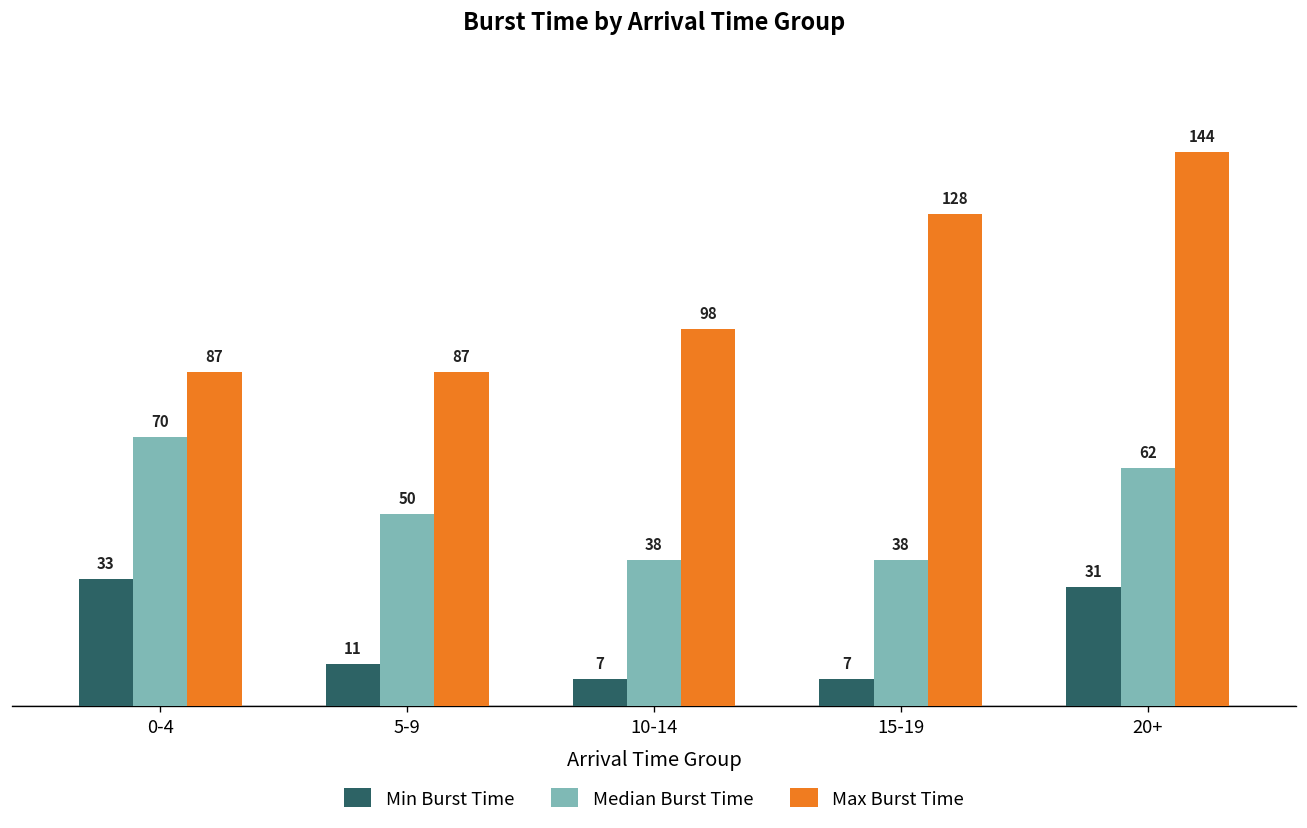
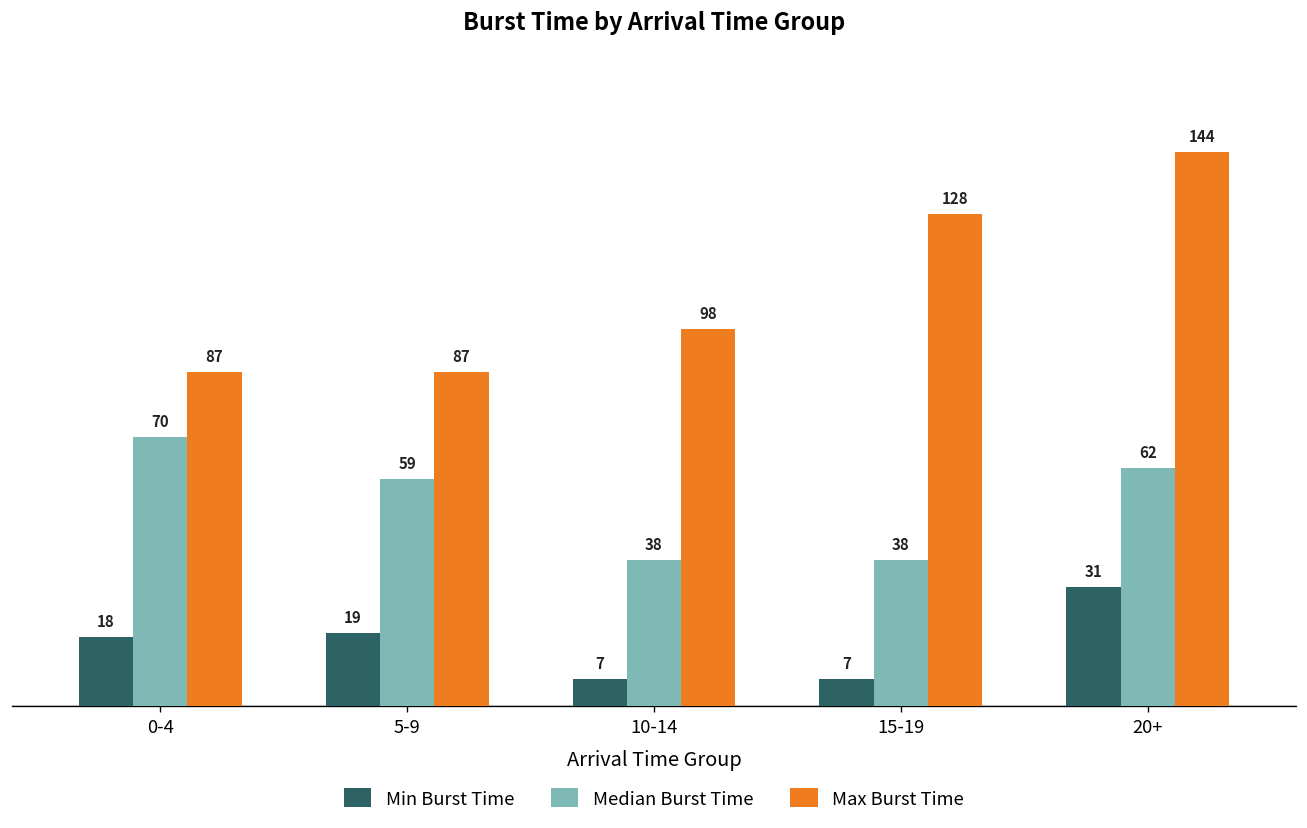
  {
    "Min Burst Time": {
-     "0-4": 33,
-     "5-9": 11,
+     "0-4": 18,
+     "5-9": 19,
      "10-14": 7,
      "15-19": 7,
      "20+": 31
    },
    "Median Burst Time": {
      "0-4": 70,
-     "5-9": 50,
+     "5-9": 59,
      "10-14": 38,
      "15-19": 38,
      "20+": 62
    },
    "Max Burst Time": {
      "0-4": 87,
      "5-9": 87,
      "10-14": 98,
      "15-19": 128,
      "20+": 144
    }
  }
